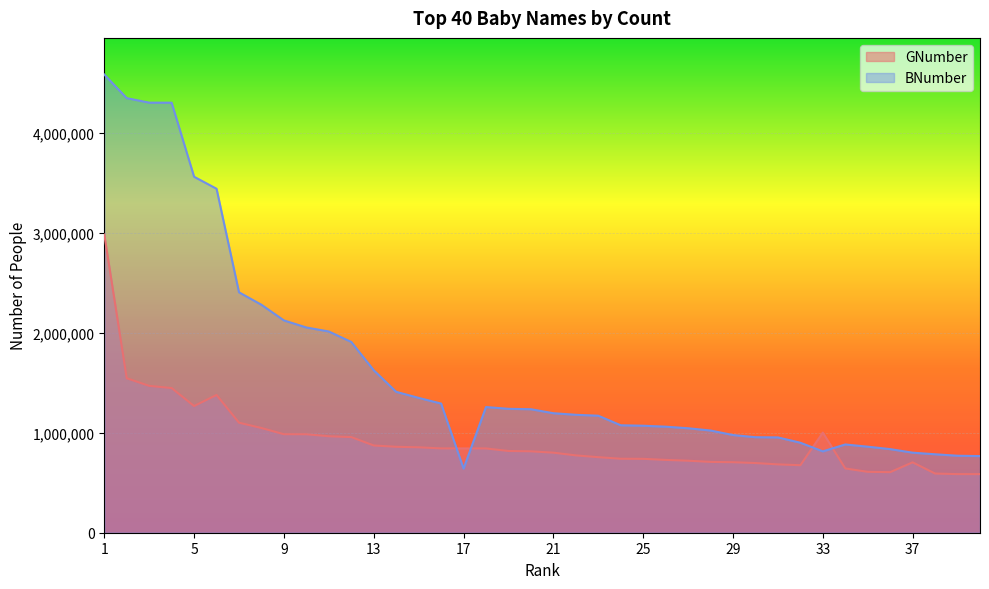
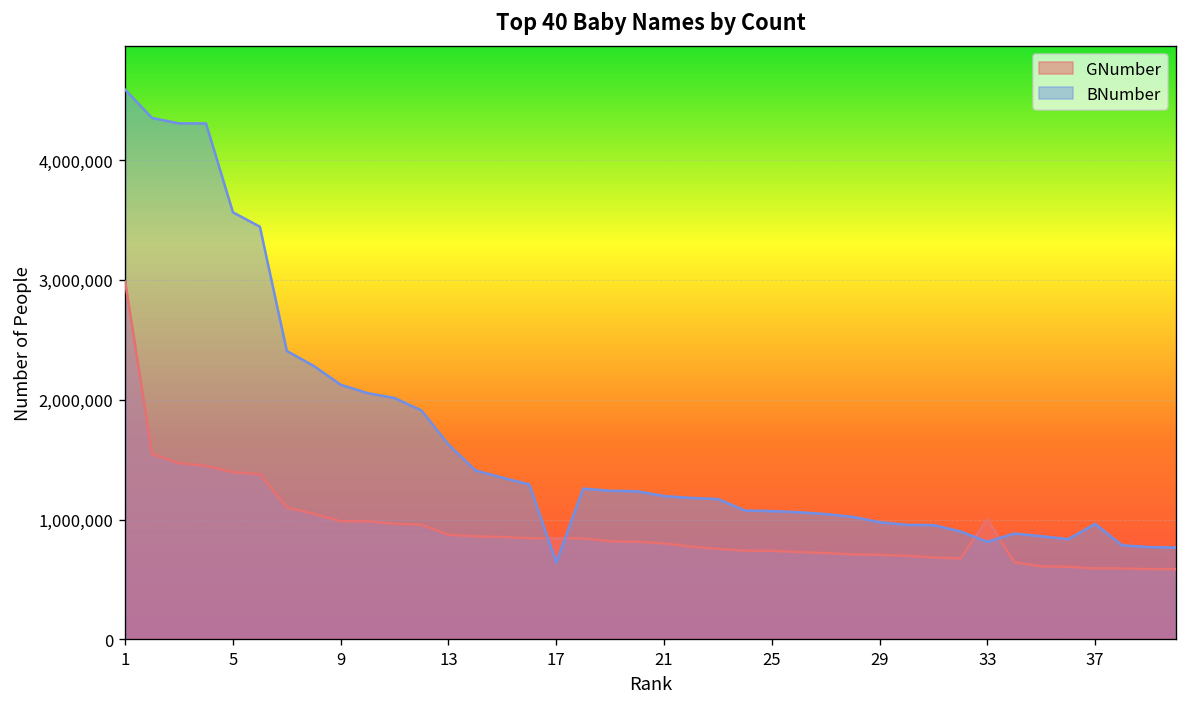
  {
    "GNumber": {
      "1": "3,000,000",
-     "5": "1,300,000",
+     "5": "1,400,000",
      "9": "1,000,000",
      "13": "900,000",
      "17": "800,000",
      "21": "800,000",
      "25": "700,000",
      "29": "700,000",
      "33": "1,000,000",
-     "37": "700,000"
+     "37": "600,000"
    },
    "BNumber": {
      "1": "4,600,000",
      "5": "3,600,000",
      "9": "2,100,000",
      "13": "1,600,000",
      "17": "600,000",
      "21": "1,200,000",
      "25": "1,100,000",
      "29": "1,000,000",
      "33": "800,000",
-     "37": "800,000"
+     "37": "1,000,000"
    }
  }
